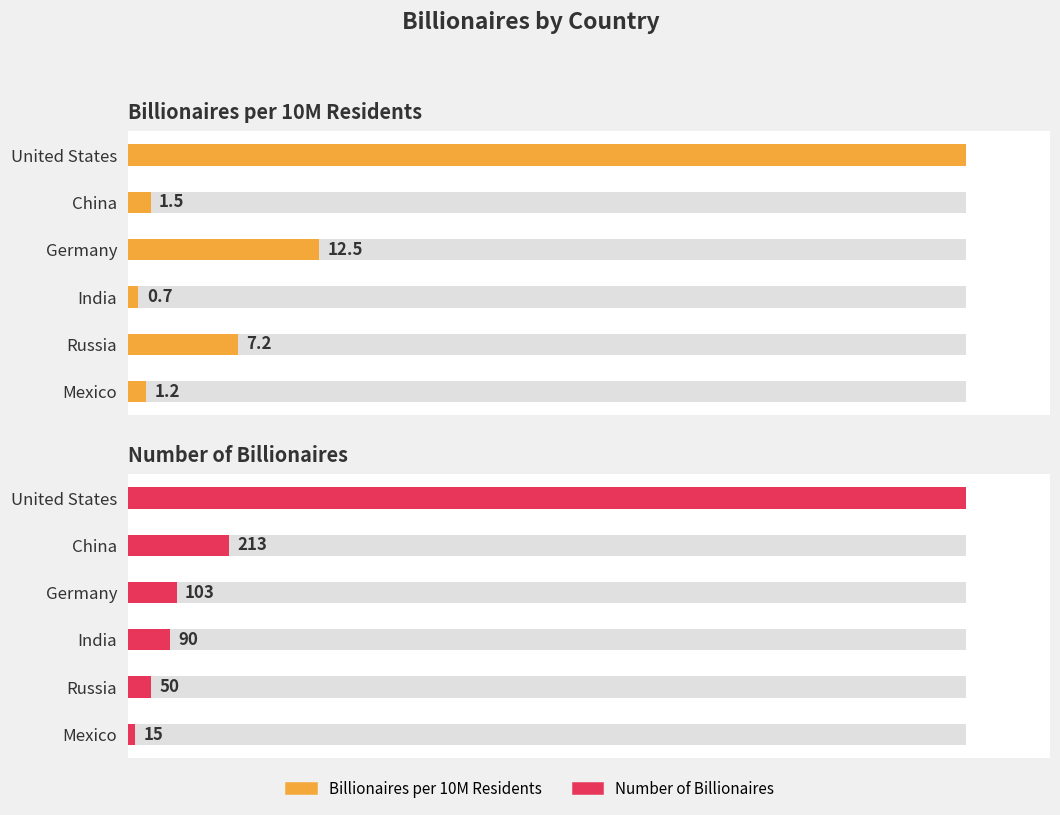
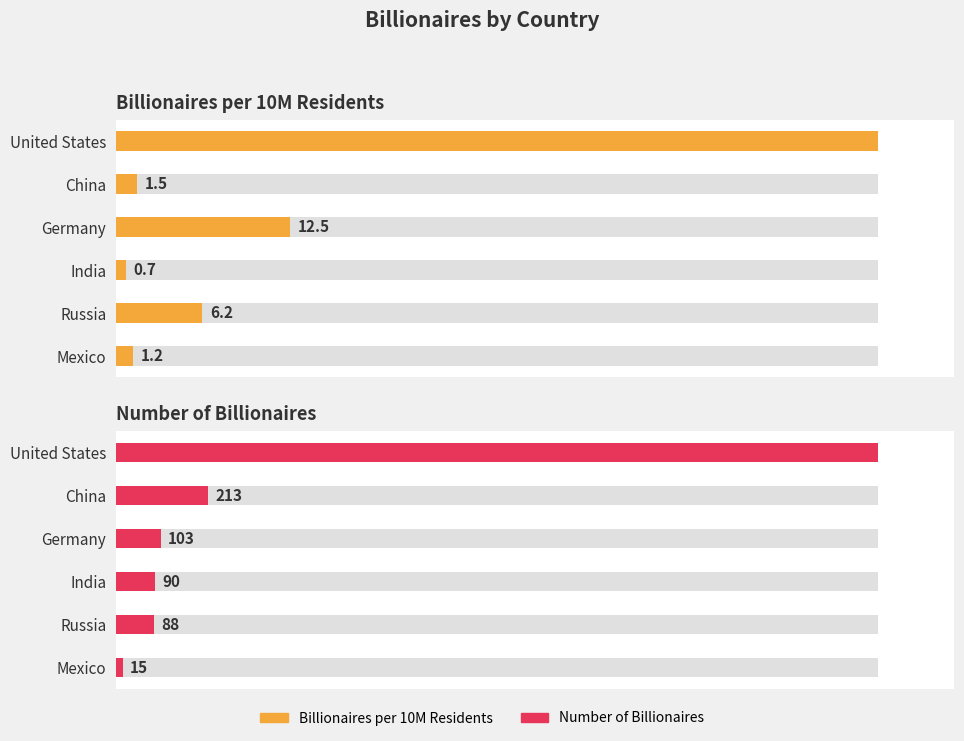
  {
    "Billionaires per 10M Residents": {
      "Billionaires per 10M Residents": {
-       "Russia": 7.2
+       "Russia": 6.2
      }
    },
    "Number of Billionaires": {
      "Number of Billionaires": {
-       "Russia": 50
+       "Russia": 88
      }
    }
  }
